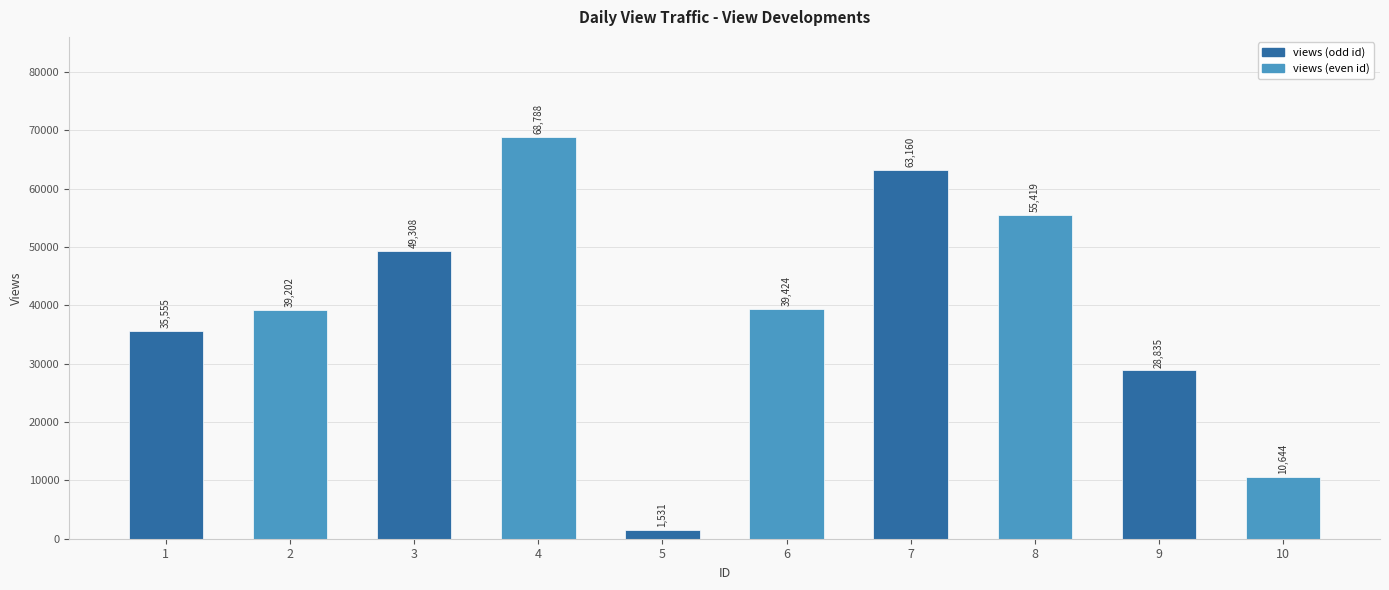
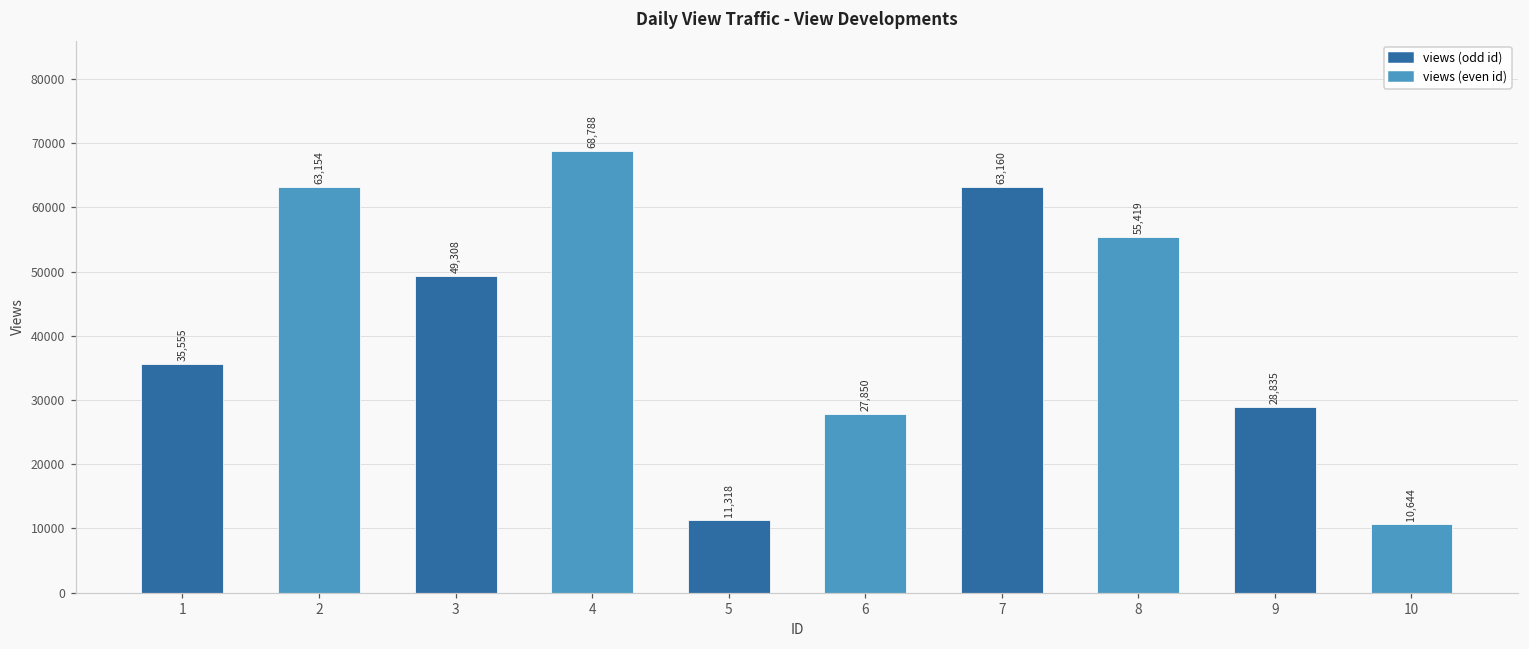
  {
    "1": "35,555",
-   "2": "39,202",
+   "2": "63,154",
    "3": "49,308",
    "4": "68,788",
-   "5": "1,531",
-   "6": "39,424",
+   "5": "11,318",
+   "6": "27,850",
    "7": "63,160",
    "8": "55,419",
    "9": "28,835",
    "10": "10,644"
  }
